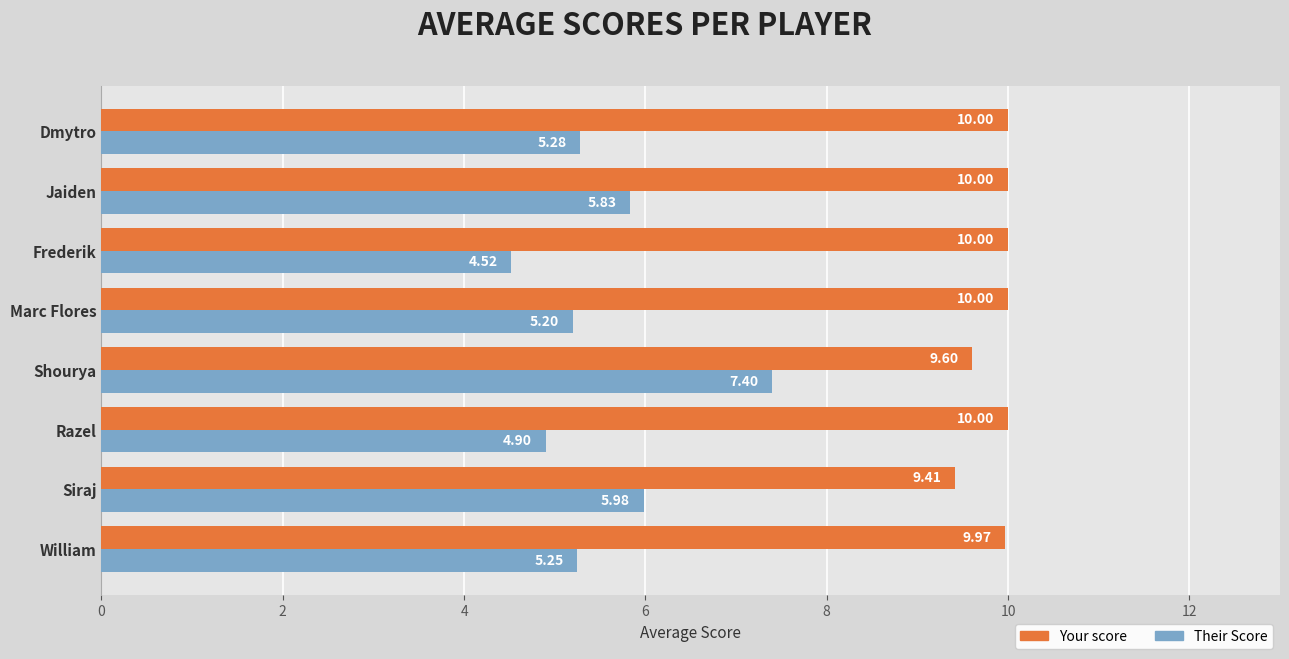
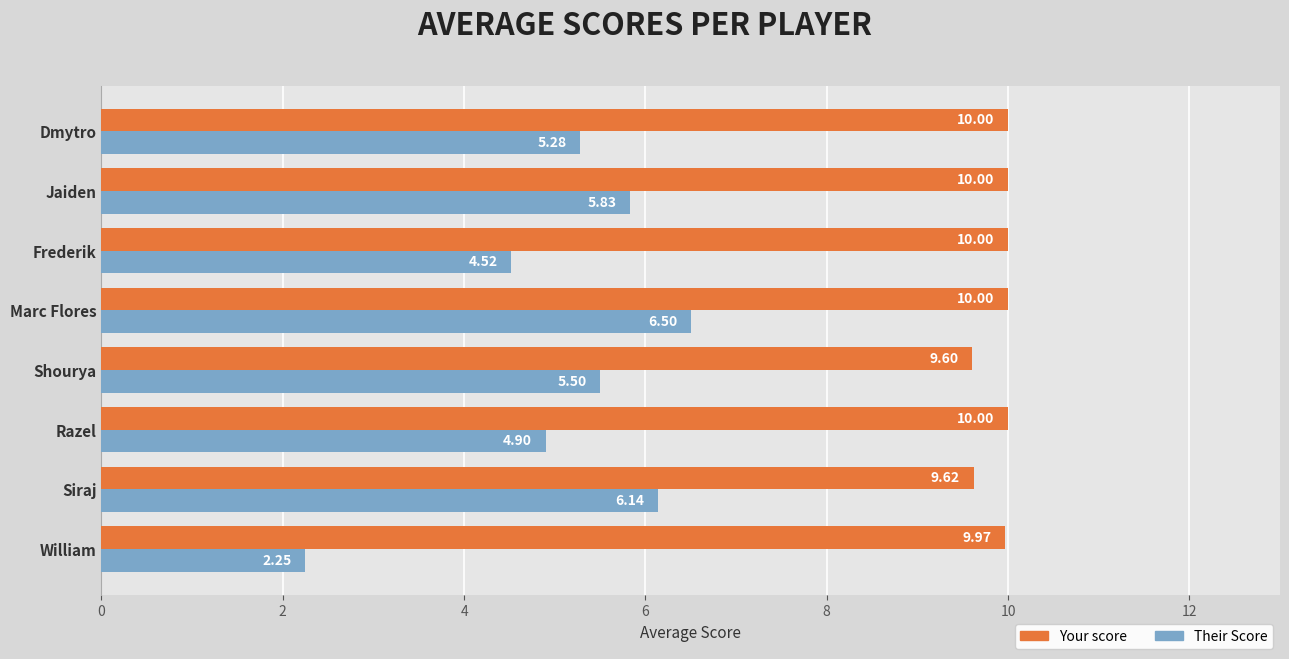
  {
    "Your score": {
      "Dmytro": 10.00,
      "Jaiden": 10.00,
      "Frederik": 10.00,
      "Marc Flores": 10.00,
      "Shourya": 9.60,
      "Razel": 10.00,
-     "Siraj": 9.41,
+     "Siraj": 9.62,
      "William": 9.97
    },
    "Their Score": {
      "Dmytro": 5.28,
      "Jaiden": 5.83,
      "Frederik": 4.52,
-     "Marc Flores": 5.20,
-     "Shourya": 7.40,
+     "Marc Flores": 6.50,
+     "Shourya": 5.50,
      "Razel": 4.90,
-     "Siraj": 5.98,
-     "William": 5.25
+     "Siraj": 6.14,
+     "William": 2.25
    }
  }
